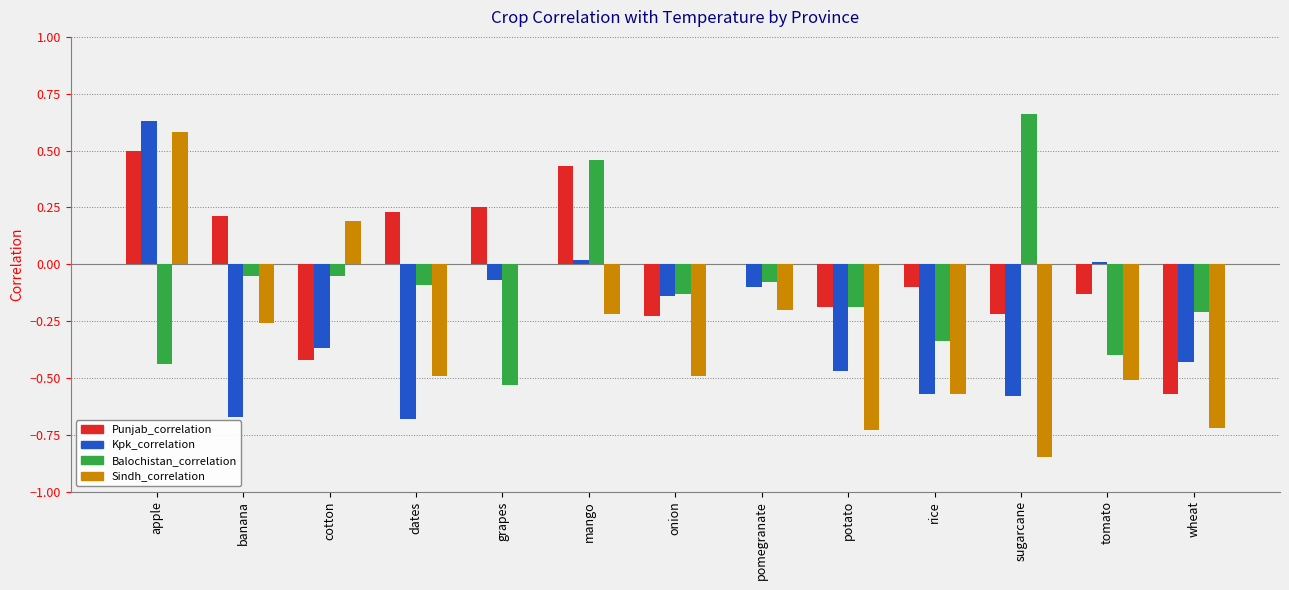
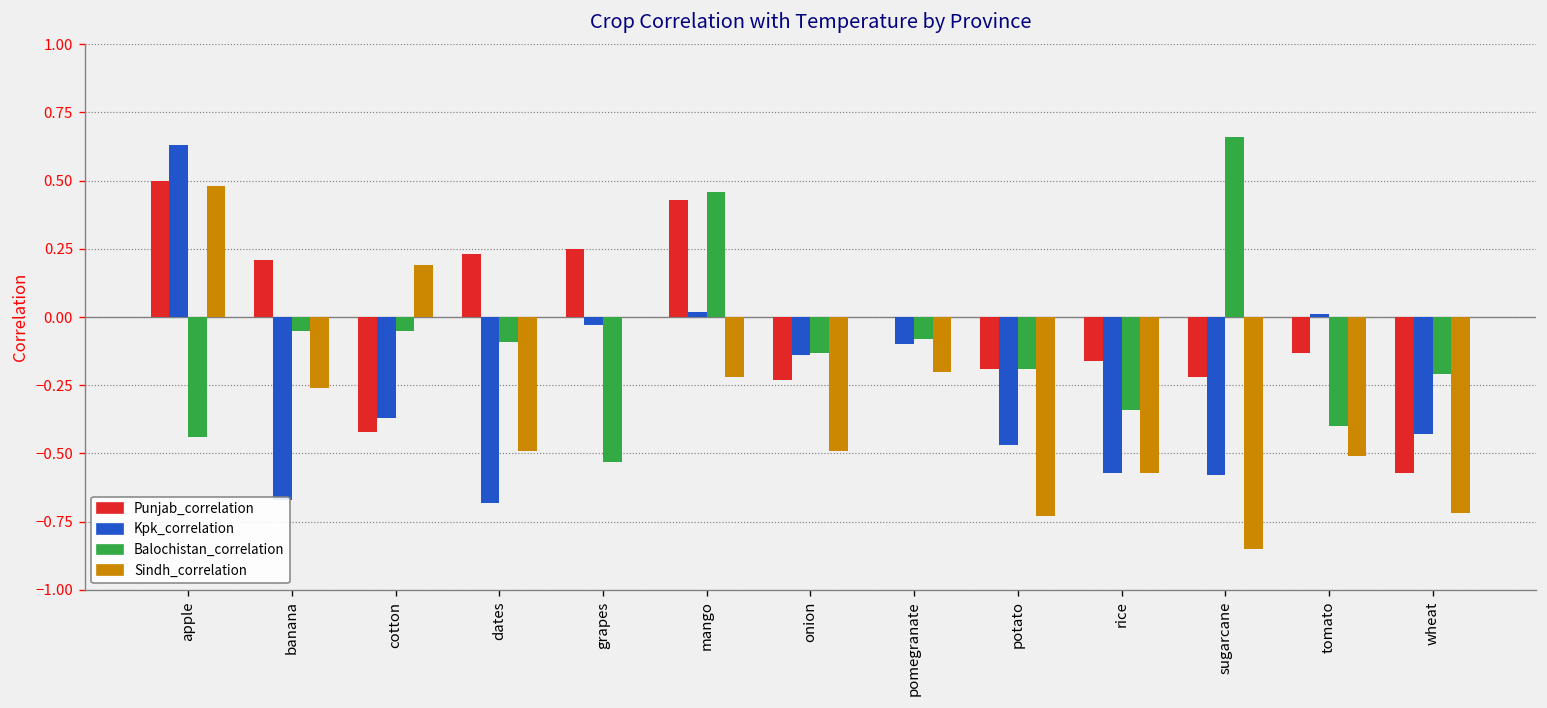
  {
    "Punjab_correlation": {
      "apple": 0.50,
      "banana": 0.21,
      "cotton": -0.42,
      "dates": 0.23,
      "grapes": 0.25,
      "mango": 0.43,
      "onion": -0.23,
      "pomegranate": 0.00,
      "potato": -0.19,
-     "rice": -0.10,
+     "rice": -0.16,
      "sugarcane": -0.22,
      "tomato": -0.13,
      "wheat": -0.57
    },
    "Kpk_correlation": {
      "apple": 0.63,
      "banana": -0.67,
      "cotton": -0.37,
      "dates": -0.68,
-     "grapes": -0.07,
+     "grapes": -0.03,
      "mango": 0.02,
      "onion": -0.14,
      "pomegranate": -0.10,
      "potato": -0.47,
      "rice": -0.57,
      "sugarcane": -0.58,
      "wheat": -0.43
    },
    "Balochistan_correlation": {
      "apple": -0.44,
      "banana": -0.05,
      "cotton": -0.05,
      "dates": -0.09,
      "grapes": -0.53,
      "mango": 0.46,
      "onion": -0.13,
      "pomegranate": -0.08,
      "potato": -0.19,
      "rice": -0.34,
      "sugarcane": 0.66,
      "tomato": -0.40,
      "wheat": -0.21
    },
    "Sindh_correlation": {
-     "apple": 0.58,
+     "apple": 0.48,
      "banana": -0.26,
      "cotton": 0.19,
      "dates": -0.49,
      "grapes": 0.00,
      "mango": -0.22,
      "onion": -0.49,
      "pomegranate": -0.20,
      "potato": -0.73,
      "rice": -0.57,
      "sugarcane": -0.85,
      "tomato": -0.51,
      "wheat": -0.72
    }
  }
